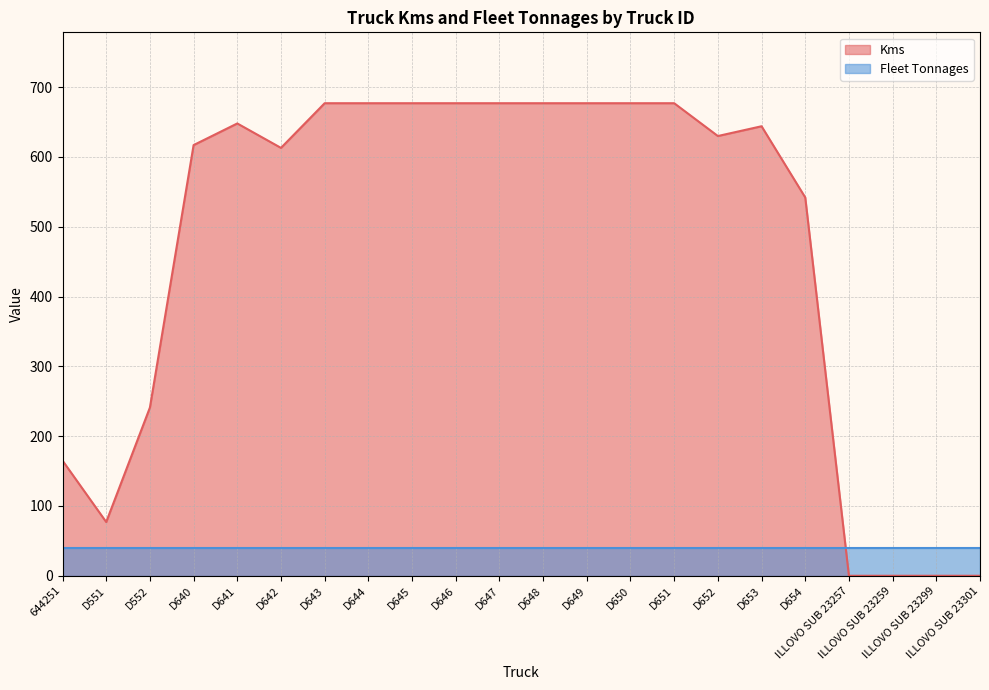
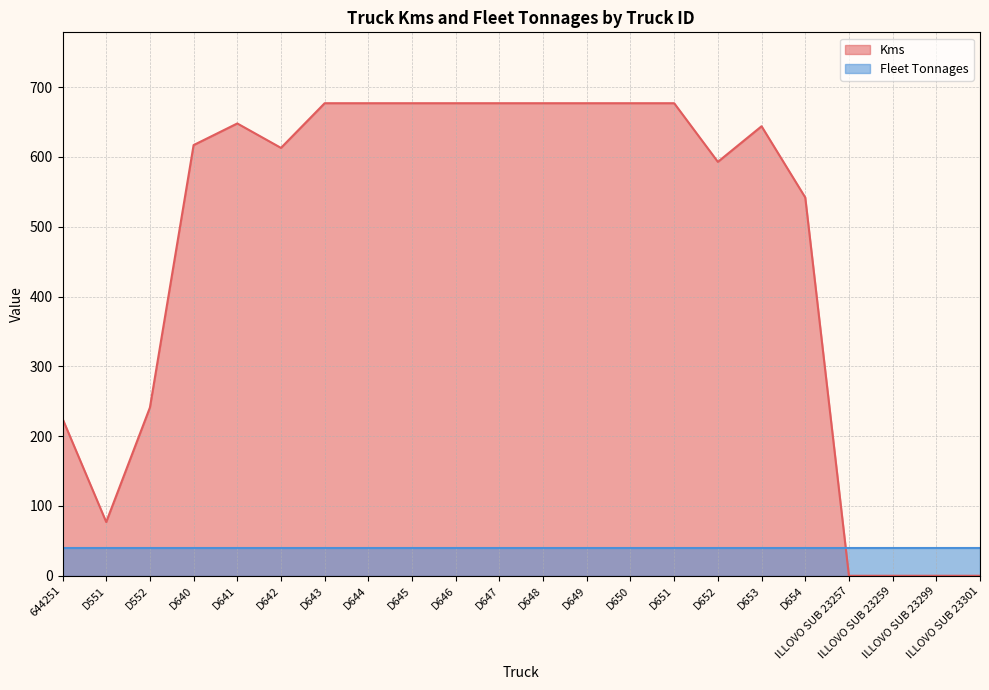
  {
    "Kms": {
-     "644251": 170,
+     "644251": 230,
      "D551": 80,
      "D552": 240,
      "D640": 620,
      "D641": 650,
      "D642": 610,
      "D643": 680,
      "D644": 680,
      "D645": 680,
      "D646": 680,
      "D647": 680,
      "D648": 680,
      "D649": 680,
      "D650": 680,
      "D651": 680,
-     "D652": 630,
+     "D652": 590,
      "D653": 640,
      "D654": 540,
      "ILLOVO SUB 23257": 0,
      "ILLOVO SUB 23259": 0,
      "ILLOVO SUB 23299": 0,
      "ILLOVO SUB 23301": 0
    },
    "Fleet Tonnages": {
      "644251": 40,
      "D551": 40,
      "D552": 40,
      "D640": 40,
      "D641": 40,
      "D642": 40,
      "D643": 40,
      "D644": 40,
      "D645": 40,
      "D646": 40,
      "D647": 40,
      "D648": 40,
      "D649": 40,
      "D650": 40,
      "D651": 40,
      "D652": 40,
      "D653": 40,
      "D654": 40,
      "ILLOVO SUB 23257": 40,
      "ILLOVO SUB 23259": 40,
      "ILLOVO SUB 23299": 40,
      "ILLOVO SUB 23301": 40
    }
  }
